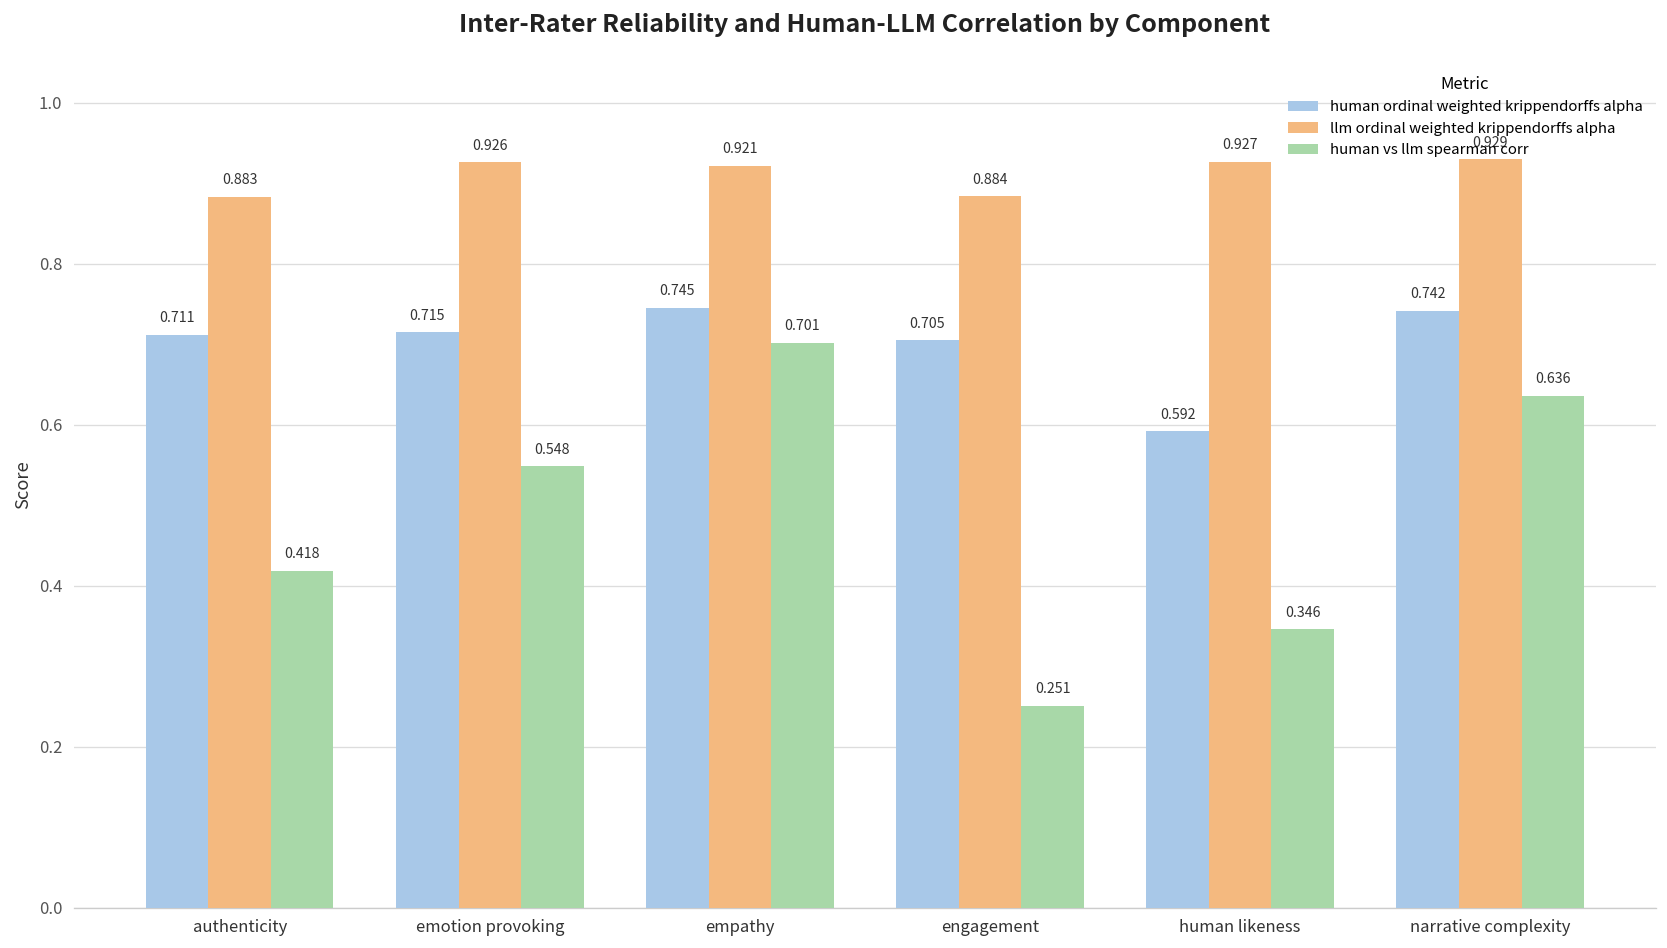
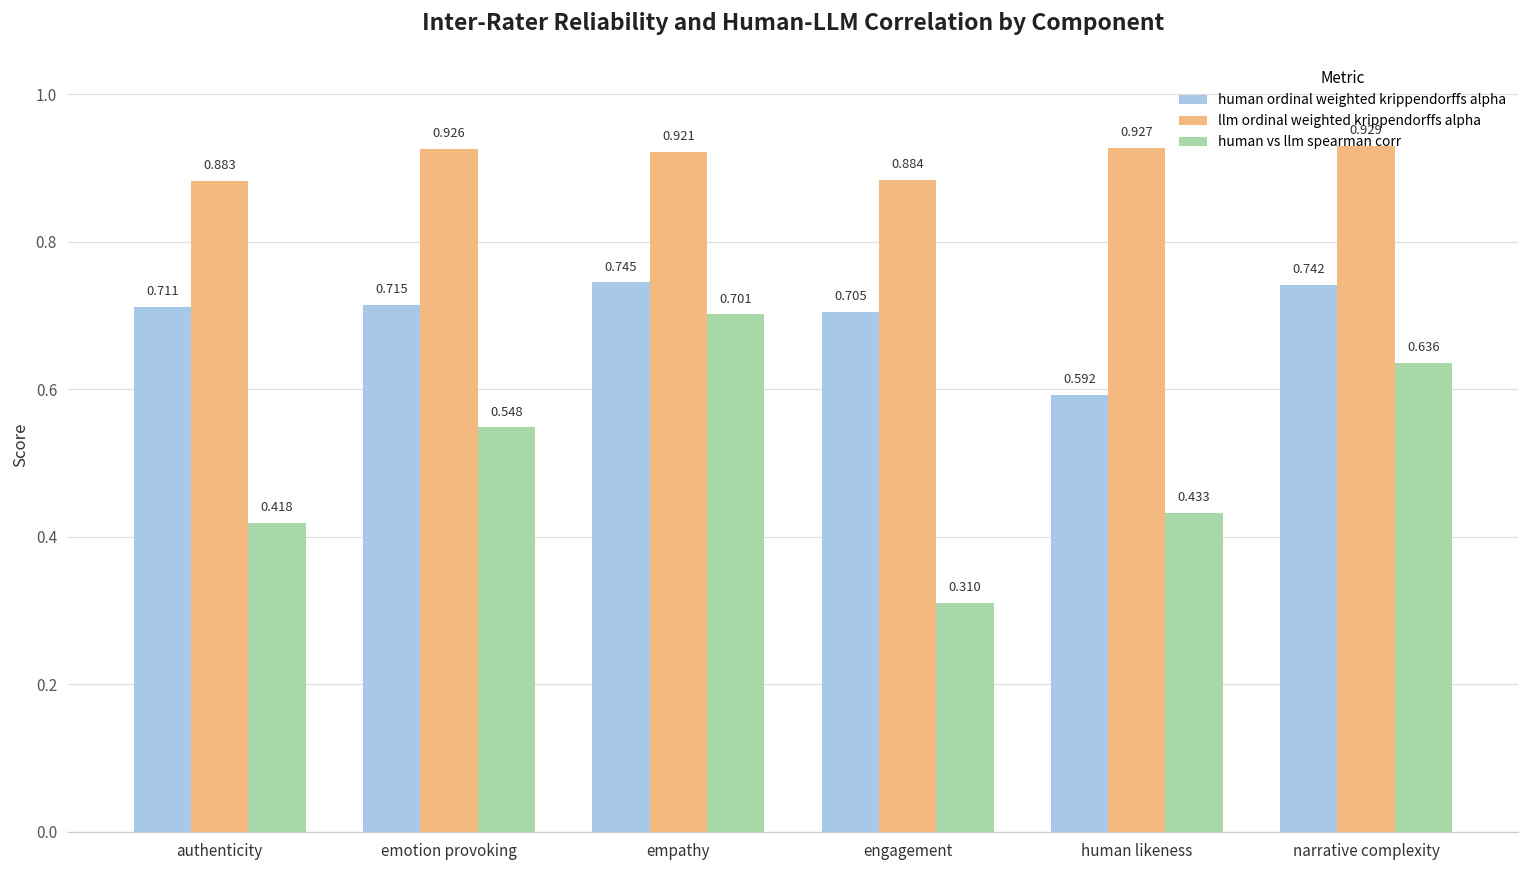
  {
    "human ordinal weighted krippendorffs alpha": {
      "authenticity": 0.711,
      "emotion provoking": 0.715,
      "empathy": 0.745,
      "engagement": 0.705,
      "human likeness": 0.592,
      "narrative complexity": 0.742
    },
    "llm ordinal weighted krippendorffs alpha": {
      "authenticity": 0.883,
      "emotion provoking": 0.926,
      "empathy": 0.921,
      "engagement": 0.884,
      "human likeness": 0.927,
      "narrative complexity": 0.929
    },
    "human vs llm spearman corr": {
      "authenticity": 0.418,
      "emotion provoking": 0.548,
      "empathy": 0.701,
-     "engagement": 0.251,
-     "human likeness": 0.346,
+     "engagement": 0.310,
+     "human likeness": 0.433,
      "narrative complexity": 0.636
    }
  }
